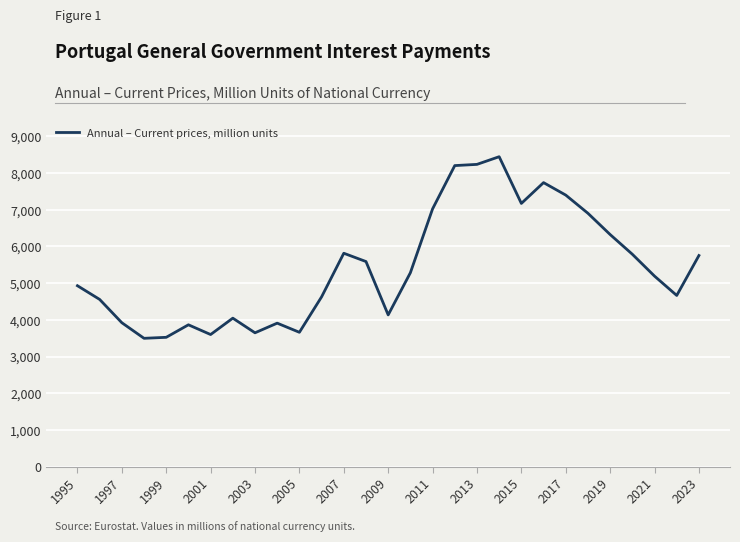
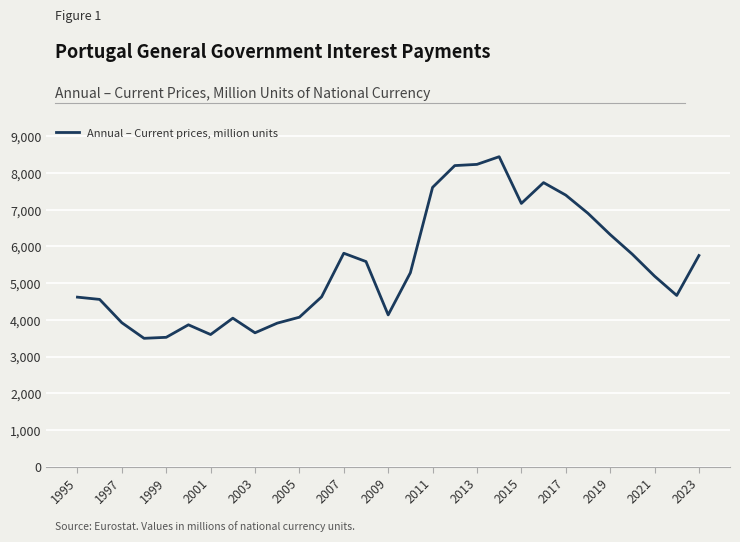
  {
-   "1995": "4,900",
+   "1995": "4,600",
    "1997": "3,900",
    "1999": "3,500",
    "2001": "3,600",
    "2003": "3,600",
-   "2005": "3,700",
+   "2005": "4,100",
    "2007": "5,800",
    "2009": "4,100",
-   "2011": "7,000",
+   "2011": "7,600",
    "2013": "8,200",
    "2015": "7,200",
    "2017": "7,400",
    "2019": "6,300",
    "2021": "5,200",
    "2023": "5,800"
  }
